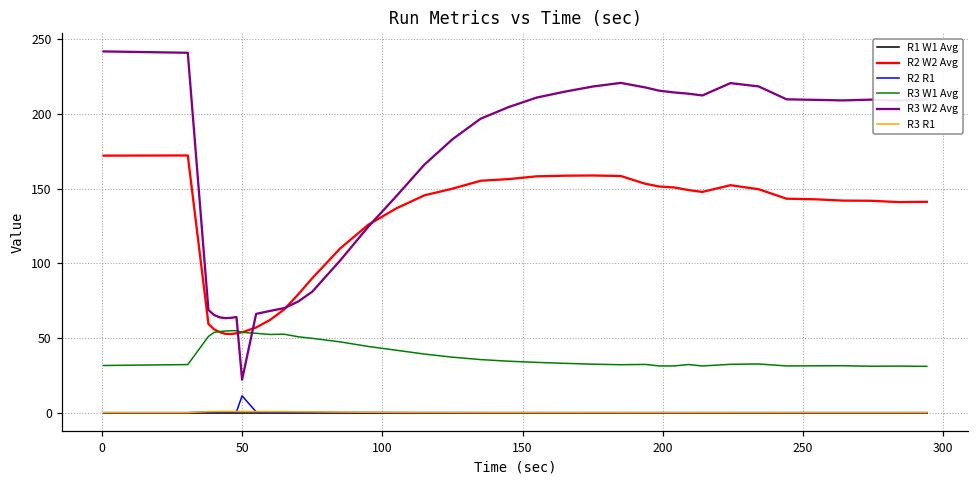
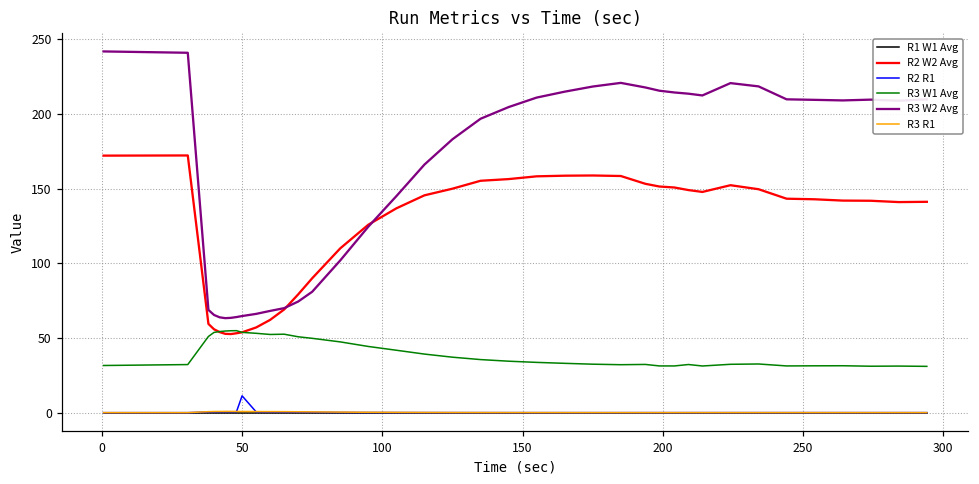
  {
    "R2 R1": {
      "50": 11
    },
    "R3 W2 Avg": {
-     "50": 22
+     "50": 65
    }
  }
